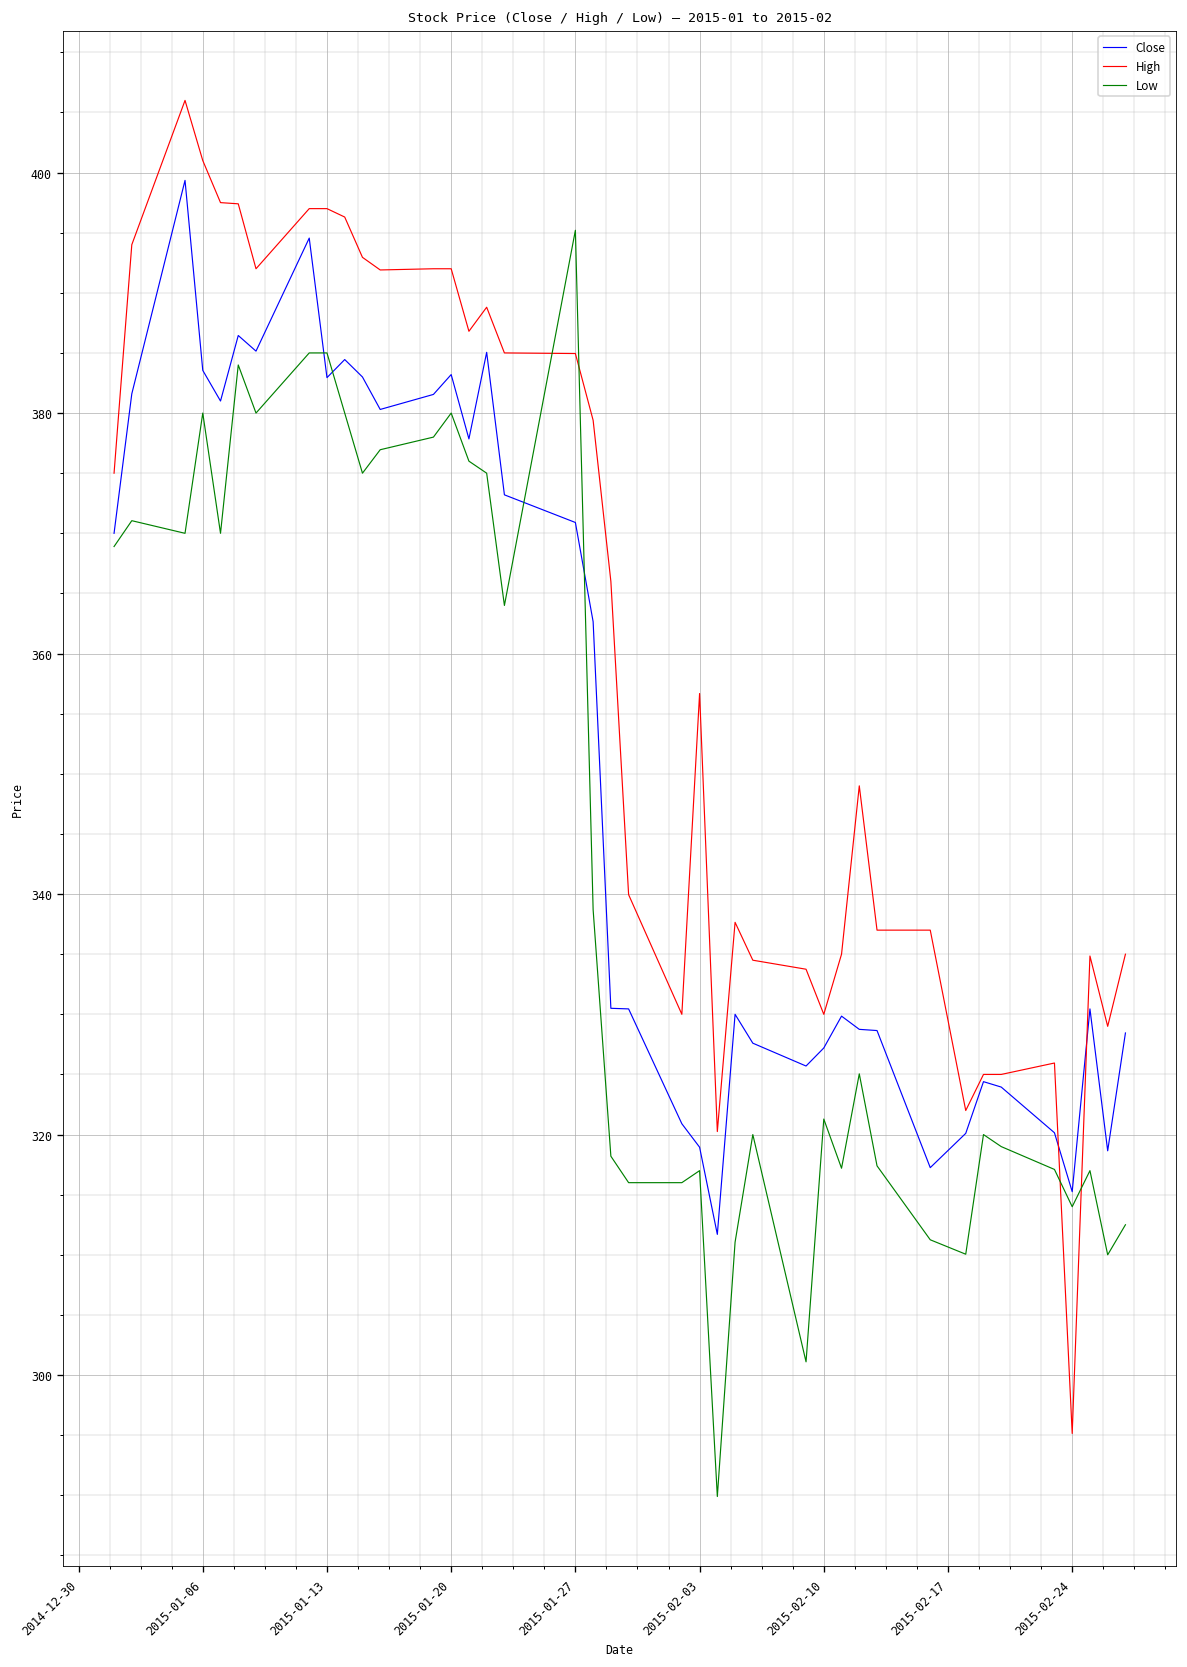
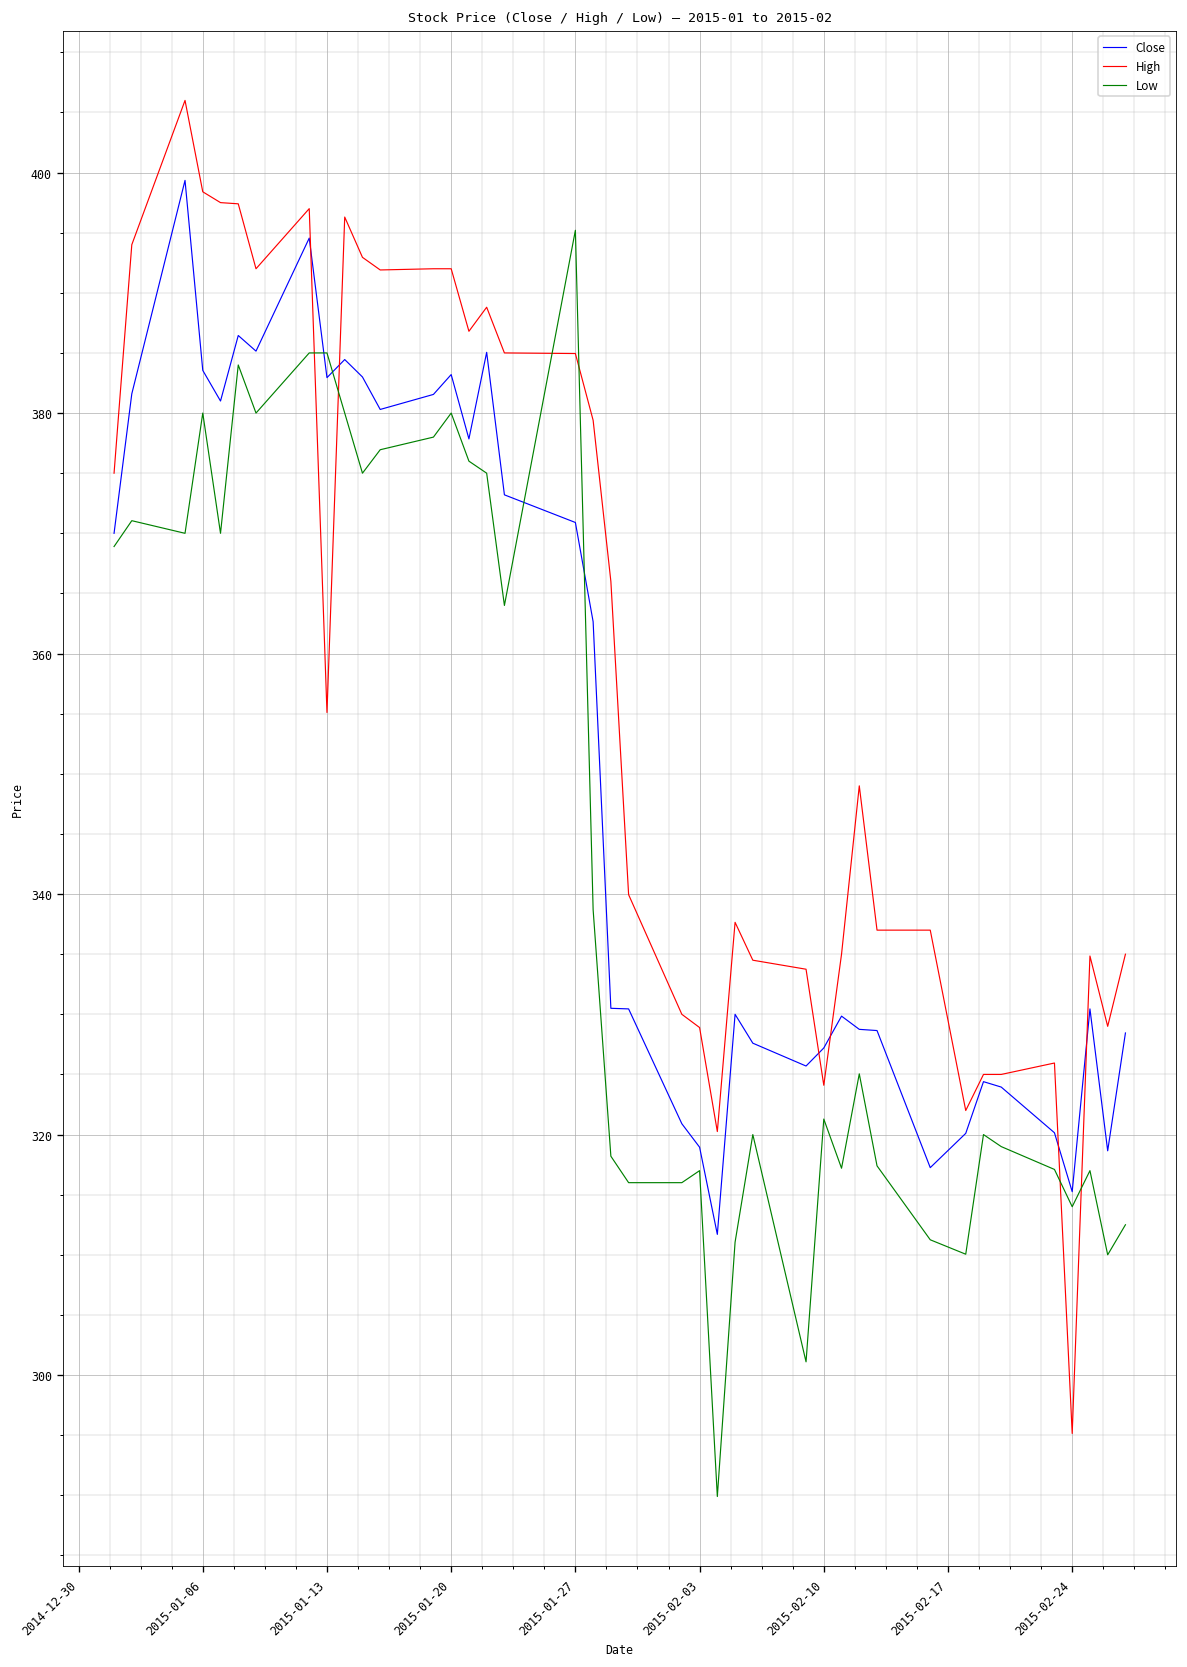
  {
    "Close": {
      "2015-01-06": 383.5,
      "2015-01-13": 382.9,
      "2015-01-20": 383.2,
      "2015-01-27": 370.9,
      "2015-02-03": 319.0,
      "2015-02-10": 327.2,
      "2015-02-24": 315.3
    },
    "High": {
-     "2015-01-06": 401.0,
-     "2015-01-13": 397.0,
+     "2015-01-06": 398.4,
+     "2015-01-13": 355.1,
      "2015-01-20": 392.0,
      "2015-01-27": 385.0,
-     "2015-02-03": 356.7,
-     "2015-02-10": 330.0,
+     "2015-02-03": 328.9,
+     "2015-02-10": 324.1,
      "2015-02-24": 295.1
    },
    "Low": {
      "2015-01-06": 380.0,
      "2015-01-13": 385.0,
      "2015-01-20": 380.0,
      "2015-01-27": 395.2,
      "2015-02-03": 317.0,
      "2015-02-10": 321.3,
      "2015-02-24": 314.0
    }
  }
